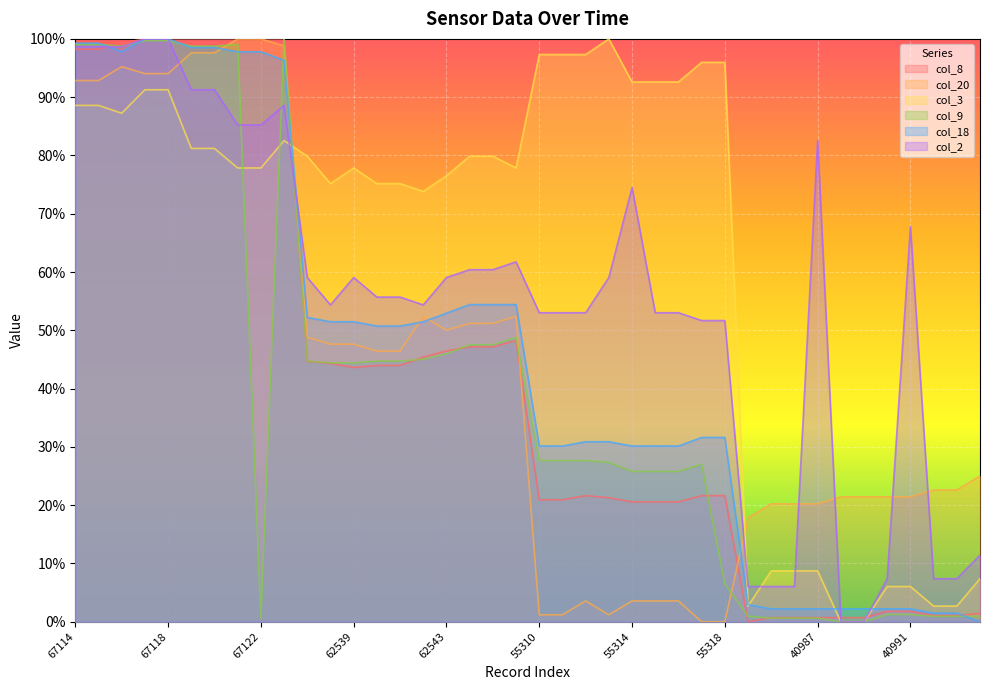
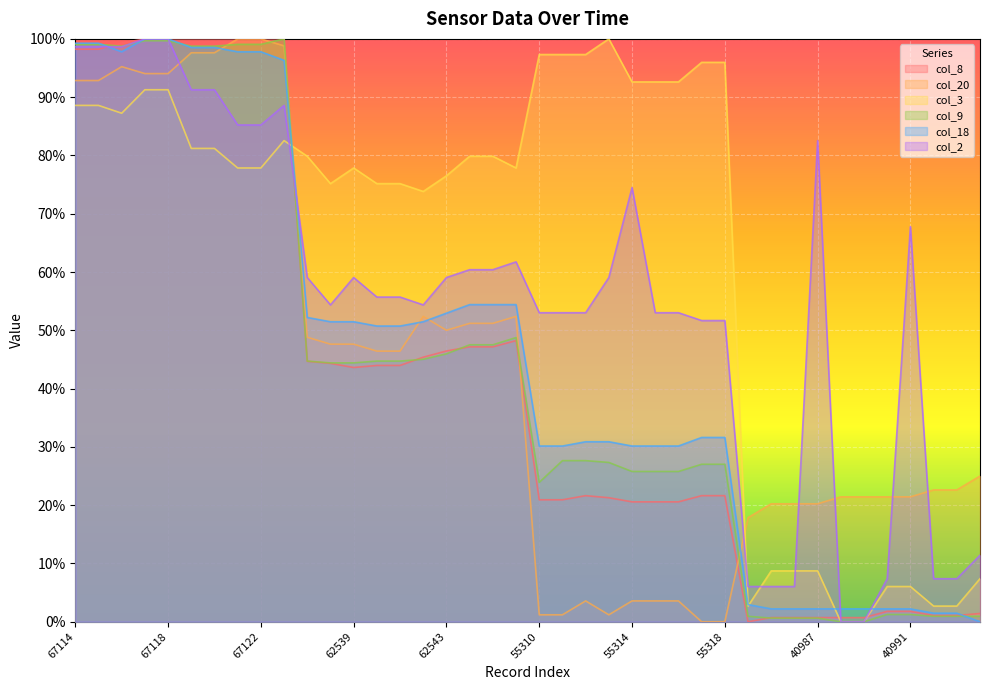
  {
    "col_9": {
-     "67122": "1%",
+     "67122": "99%",
      "62539": "44%",
      "62543": "46%",
-     "55310": "28%",
+     "55310": "24%",
      "55314": "26%",
-     "55318": "7%",
+     "55318": "27%",
      "40991": "1%"
    },
    "col_18": {
      "67122": "98%",
      "62539": "51%",
      "62543": "53%",
      "55310": "30%",
      "55314": "30%",
      "55318": "32%",
      "40987": "2%"
    },
    "col_2": {
      "67122": "85%",
      "62539": "59%",
      "62543": "59%",
      "55310": "53%",
      "55314": "74%",
      "55318": "52%",
      "40987": "83%",
      "40991": "68%"
    }
  }
